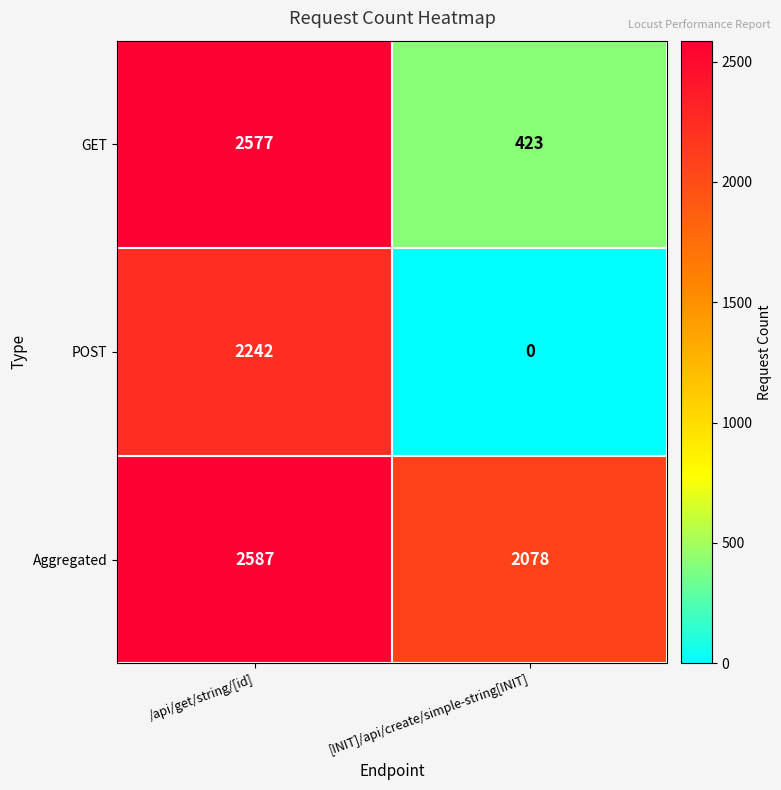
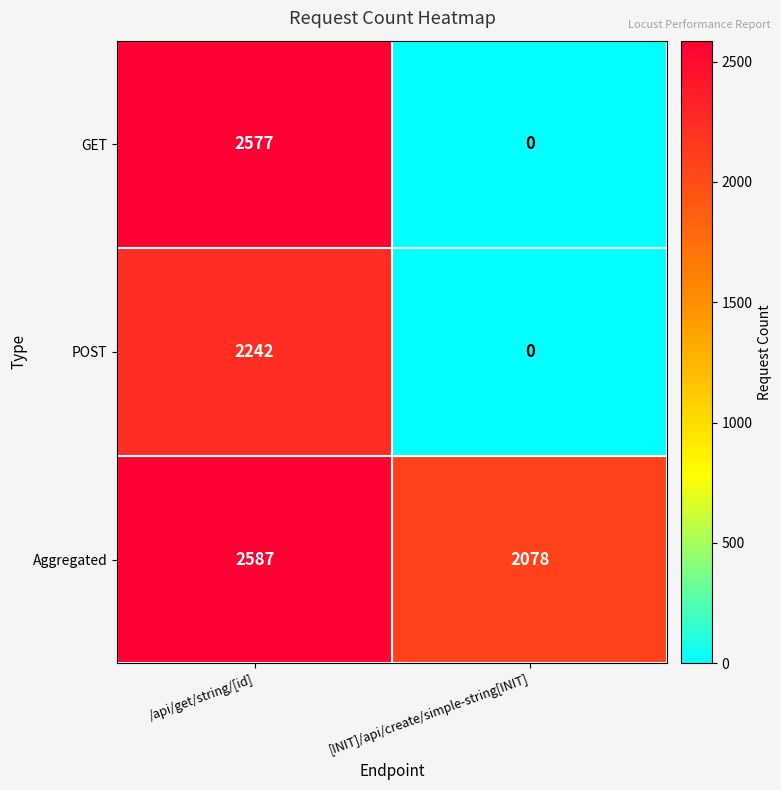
  {
    "GET": {
      "/api/get/string/[id]": 2577,
-     "[INIT]/api/create/simple-string[INIT]": 423
+     "[INIT]/api/create/simple-string[INIT]": 0
    },
    "POST": {
      "/api/get/string/[id]": 2242,
      "[INIT]/api/create/simple-string[INIT]": 0
    },
    "Aggregated": {
      "/api/get/string/[id]": 2587,
      "[INIT]/api/create/simple-string[INIT]": 2078
    }
  }
